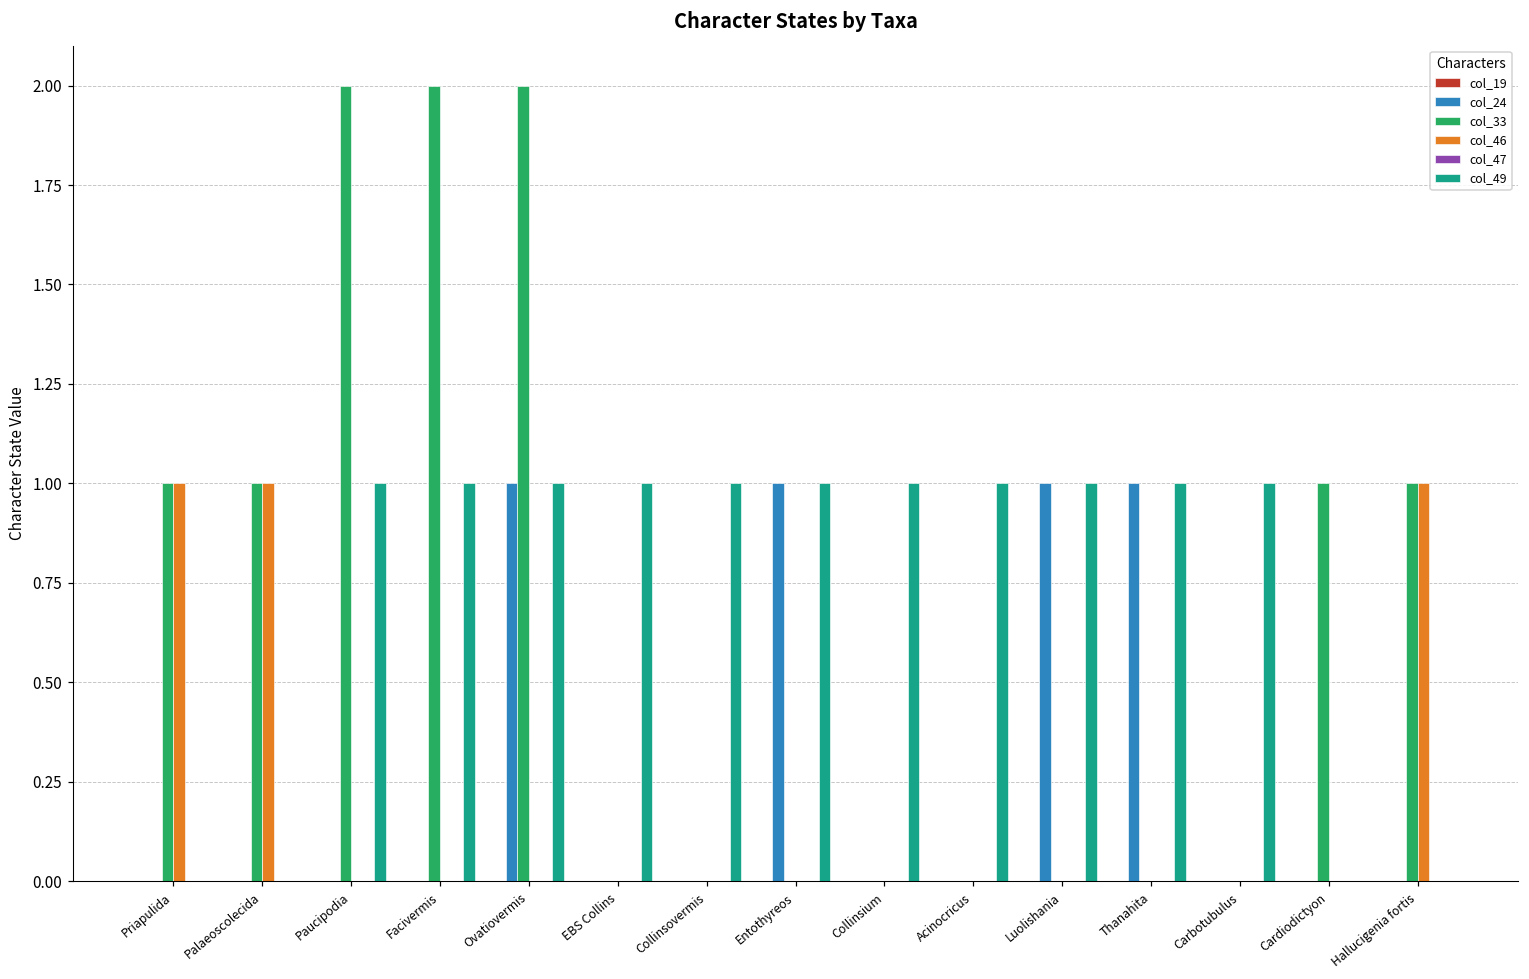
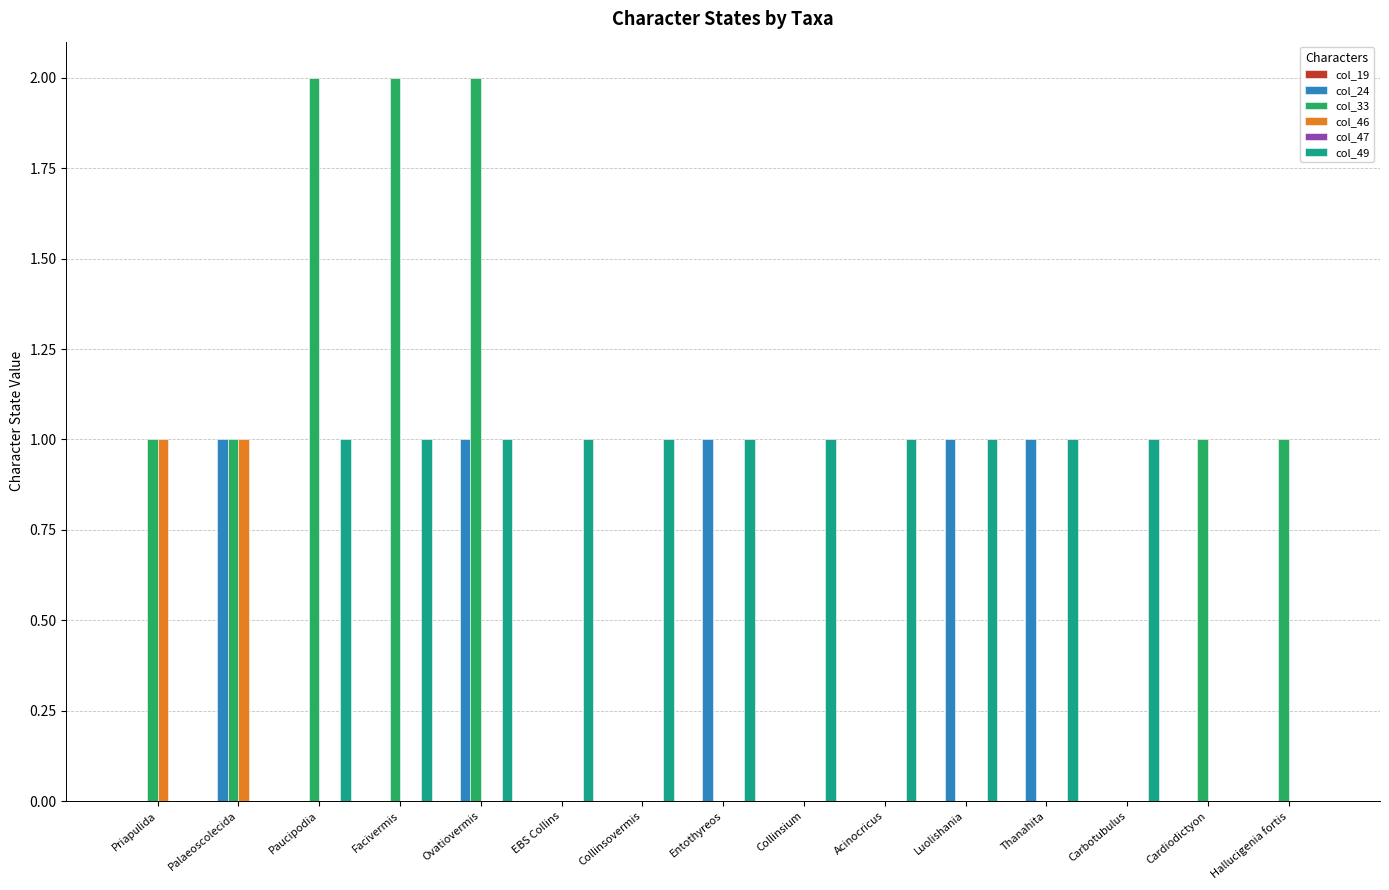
  {
    "col_19": {
      "Priapulida": 0,
      "Palaeoscolecida": 0,
      "Paucipodia": 0,
      "Facivermis": 0,
      "Ovatiovermis": 0,
      "EBS Collins": 0,
      "Collinsovermis": 0,
      "Entothyreos": 0,
      "Collinsium": 0,
      "Acinocricus": 0,
      "Luolishania": 0,
      "Thanahita": 0,
      "Carbotubulus": 0,
      "Cardiodictyon": 0,
      "Hallucigenia fortis": 0
    },
    "col_24": {
      "Priapulida": 0,
-     "Palaeoscolecida": 0,
+     "Palaeoscolecida": 1,
      "Paucipodia": 0,
      "Facivermis": 0,
      "Ovatiovermis": 1,
      "EBS Collins": 0,
      "Collinsovermis": 0,
      "Entothyreos": 1,
      "Collinsium": 0,
      "Acinocricus": 0,
      "Luolishania": 1,
      "Thanahita": 1,
      "Carbotubulus": 0,
      "Cardiodictyon": 0,
      "Hallucigenia fortis": 0
    },
    "col_46": {
      "Priapulida": 1,
      "Palaeoscolecida": 1,
      "Paucipodia": 0,
      "Facivermis": 0,
      "Ovatiovermis": 0,
      "EBS Collins": 0,
      "Collinsovermis": 0,
      "Entothyreos": 0,
      "Collinsium": 0,
      "Acinocricus": 0,
      "Luolishania": 0,
      "Thanahita": 0,
      "Carbotubulus": 0,
      "Cardiodictyon": 0,
-     "Hallucigenia fortis": 1
+     "Hallucigenia fortis": 0
    },
    "col_47": {
      "Priapulida": 0,
      "Palaeoscolecida": 0,
      "Paucipodia": 0,
      "Facivermis": 0,
      "Ovatiovermis": 0,
      "EBS Collins": 0,
      "Collinsovermis": 0,
      "Entothyreos": 0,
      "Collinsium": 0,
      "Acinocricus": 0,
      "Luolishania": 0,
      "Thanahita": 0,
      "Carbotubulus": 0,
      "Cardiodictyon": 0,
      "Hallucigenia fortis": 0
    }
  }
